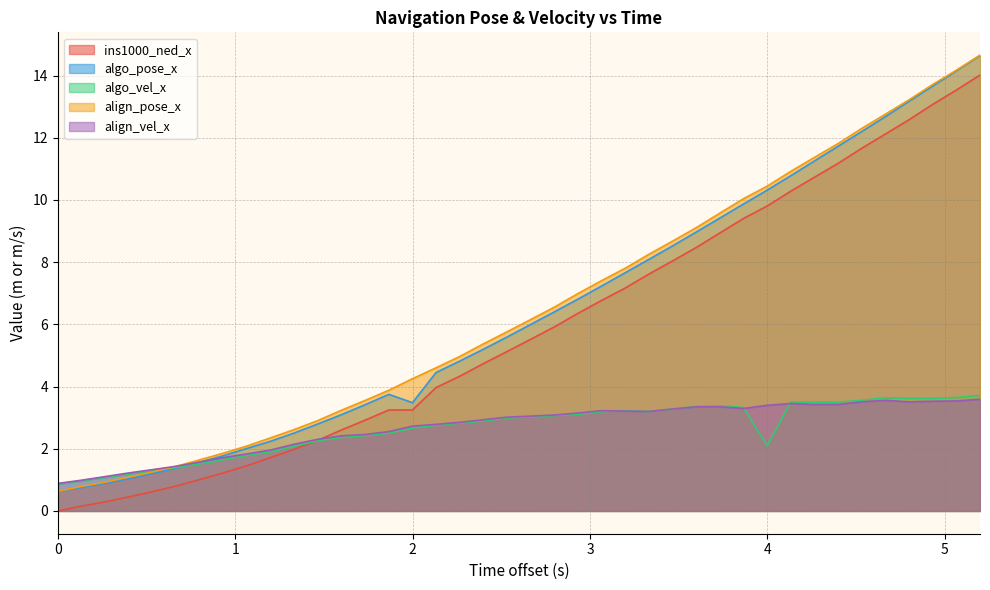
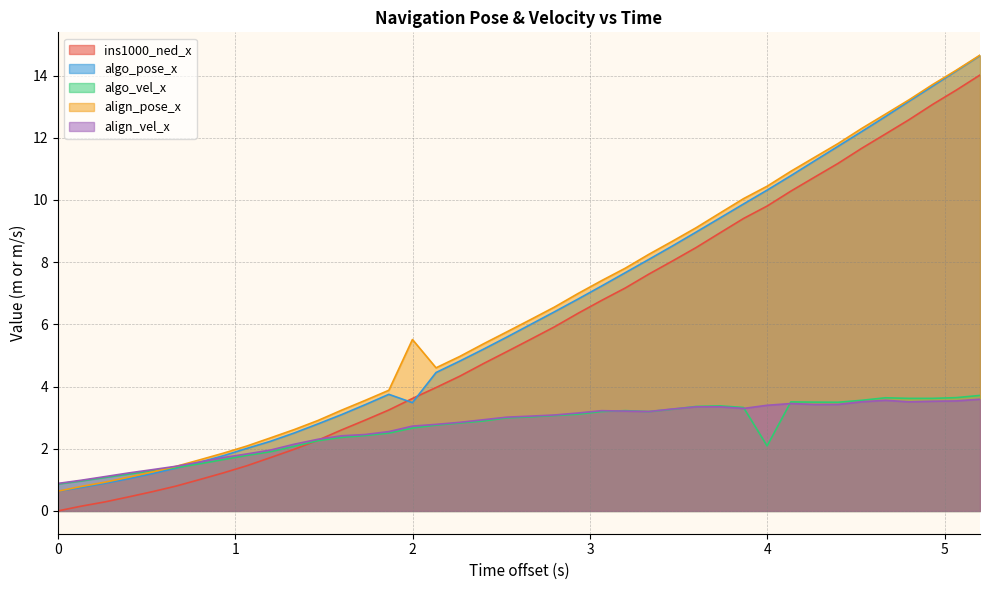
  {
    "ins1000_ned_x": {
      "0": 0.0,
-     "2": 3.2,
+     "2": 3.6,
      "4": 9.8
    },
    "algo_pose_x": {
      "2": 3.5,
      "4": 10.3
    },
    "algo_vel_x": {
      "4": 2.1
    },
    "align_pose_x": {
-     "2": 4.3,
+     "2": 5.5,
      "4": 10.4
    },
    "align_vel_x": {
      "4": 3.4
    }
  }
